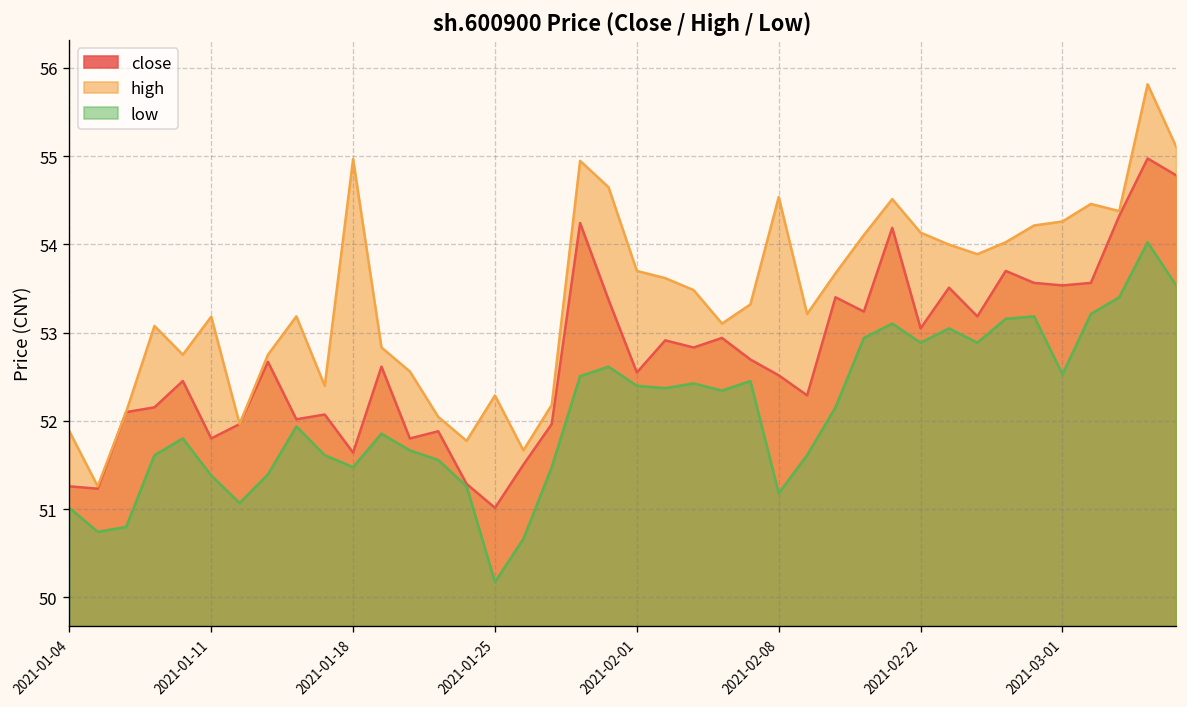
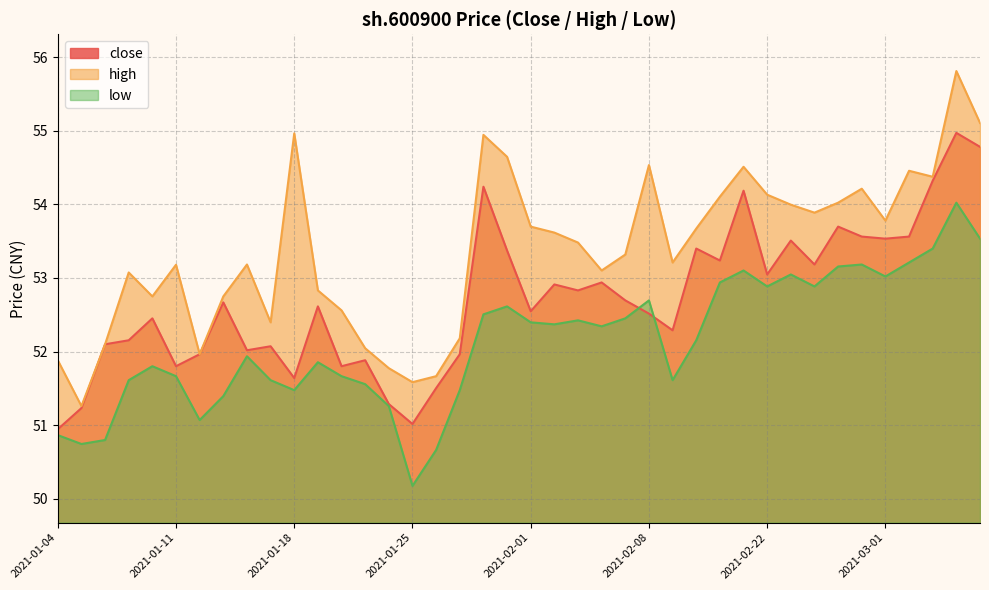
  {
    "close": {
-     "2021-01-04": 51.3,
+     "2021-01-04": 50.9,
      "2021-01-11": 51.8,
      "2021-01-18": 51.6,
      "2021-01-25": 51.0,
      "2021-02-01": 52.5,
      "2021-02-08": 52.5,
      "2021-02-22": 53.0,
      "2021-03-01": 53.5
    },
    "high": {
      "2021-01-04": 51.9,
      "2021-01-11": 53.2,
      "2021-01-18": 55.0,
-     "2021-01-25": 52.3,
+     "2021-01-25": 51.6,
      "2021-02-01": 53.7,
      "2021-02-08": 54.5,
      "2021-02-22": 54.1,
-     "2021-03-01": 54.3
+     "2021-03-01": 53.8
    },
    "low": {
-     "2021-01-04": 51.0,
-     "2021-01-11": 51.4,
+     "2021-01-04": 50.9,
+     "2021-01-11": 51.7,
      "2021-01-18": 51.5,
      "2021-01-25": 50.2,
      "2021-02-01": 52.4,
-     "2021-02-08": 51.2,
+     "2021-02-08": 52.7,
      "2021-02-22": 52.9,
-     "2021-03-01": 52.5
+     "2021-03-01": 53.0
    }
  }
